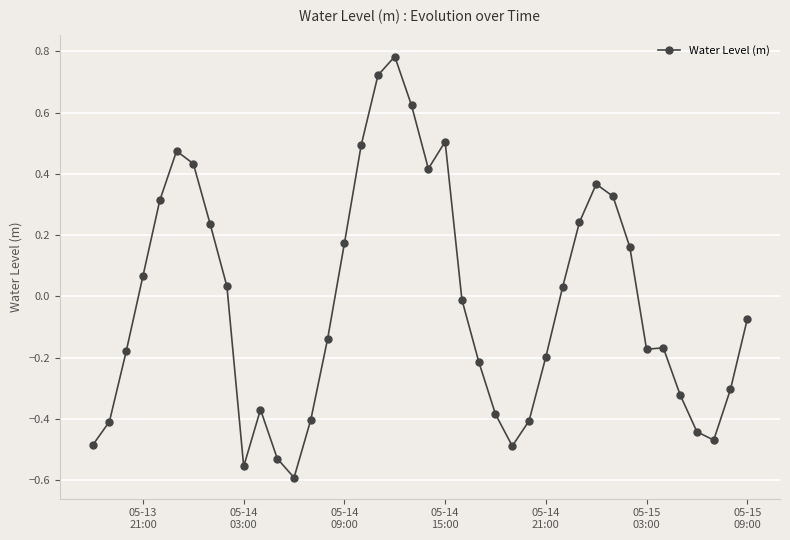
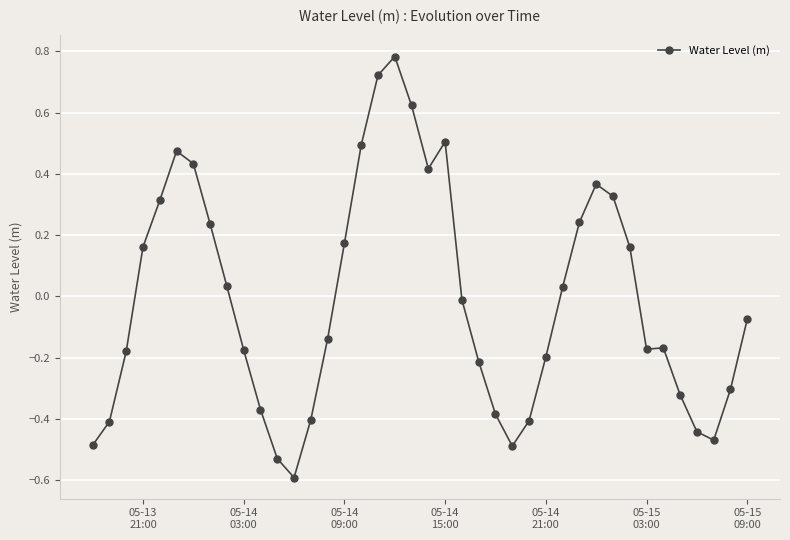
  {
-   "05-13 21:00": 0.07,
-   "05-14 03:00": -0.55,
+   "05-13 21:00": 0.16,
+   "05-14 03:00": -0.17,
    "05-14 09:00": 0.17,
    "05-14 15:00": 0.51,
    "05-14 21:00": -0.20,
    "05-15 03:00": -0.17,
    "05-15 09:00": -0.07
  }
